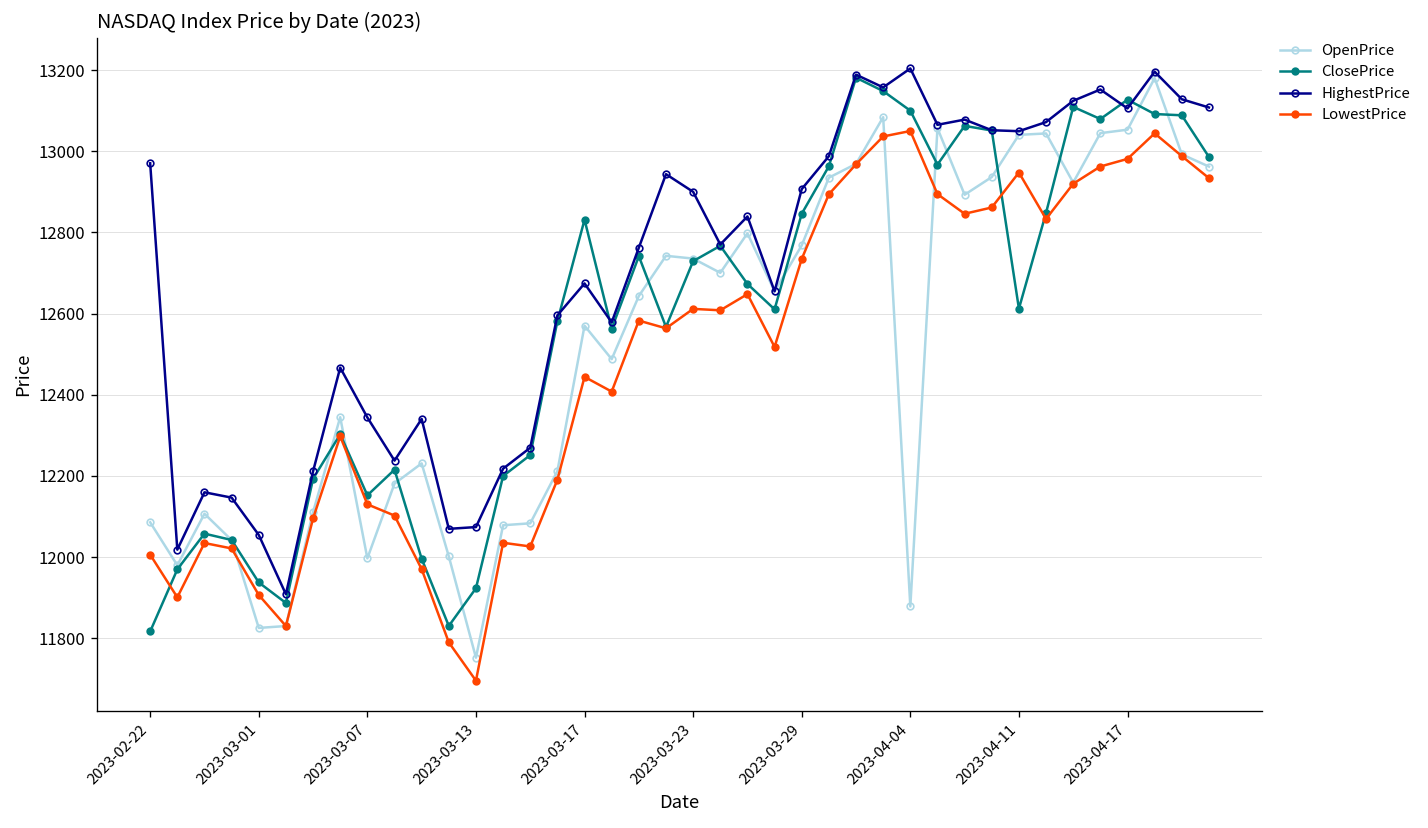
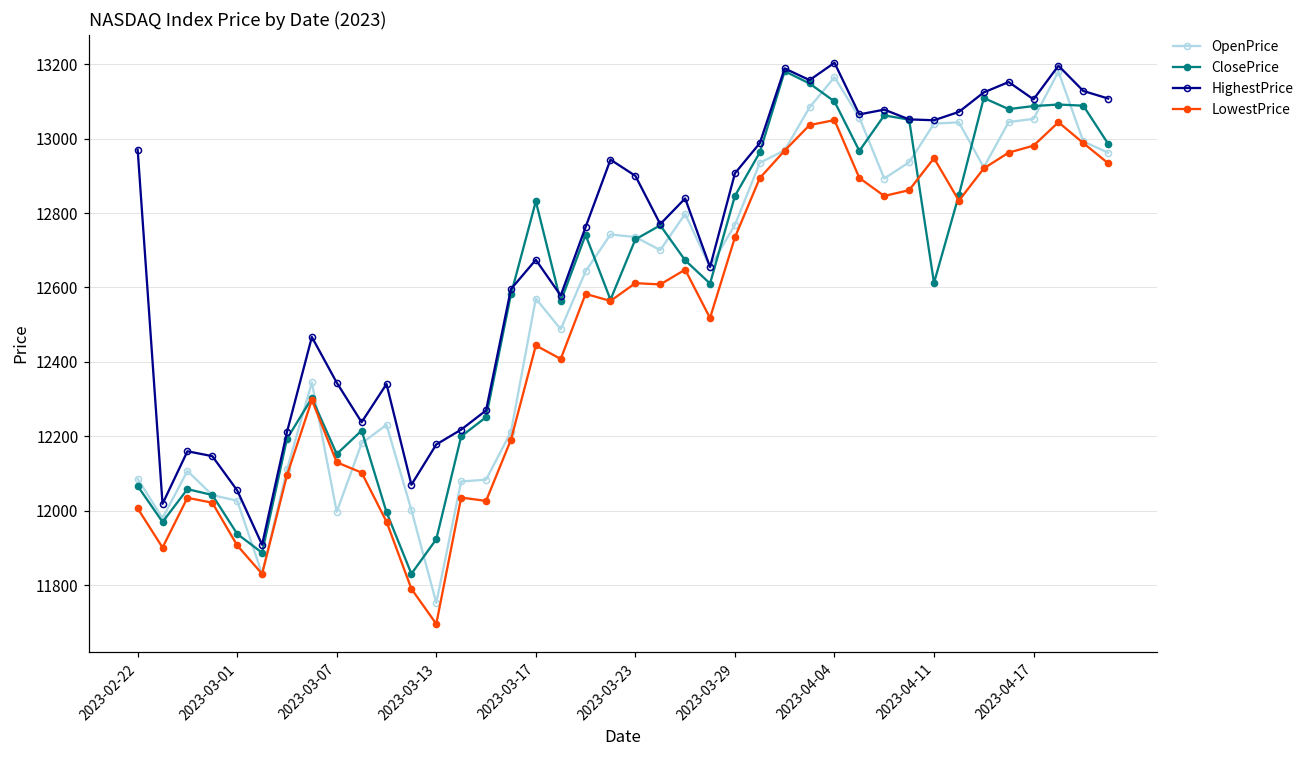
  {
    "OpenPrice": {
      "2023-02-22": 12090,
-     "2023-03-01": 11830,
+     "2023-03-01": 12030,
      "2023-03-07": 12000,
      "2023-03-13": 11750,
      "2023-03-17": 12570,
      "2023-03-29": 12770,
-     "2023-04-04": 11880,
+     "2023-04-04": 13170,
      "2023-04-11": 13040,
      "2023-04-17": 13050
    },
    "ClosePrice": {
-     "2023-02-22": 11820,
+     "2023-02-22": 12070,
      "2023-03-01": 11940,
      "2023-03-07": 12150,
      "2023-03-13": 11920,
      "2023-03-17": 12830,
      "2023-03-29": 12850,
      "2023-04-04": 13100,
      "2023-04-11": 12610,
-     "2023-04-17": 13130
+     "2023-04-17": 13090
    },
    "HighestPrice": {
      "2023-02-22": 12970,
      "2023-03-01": 12050,
      "2023-03-07": 12340,
-     "2023-03-13": 12070,
+     "2023-03-13": 12180,
      "2023-03-17": 12670,
      "2023-03-23": 12900,
      "2023-03-29": 12910,
      "2023-04-04": 13200,
      "2023-04-11": 13050,
      "2023-04-17": 13110
    },
    "LowestPrice": {
      "2023-02-22": 12010,
      "2023-03-01": 11910,
      "2023-03-07": 12130,
      "2023-03-13": 11700,
      "2023-03-17": 12440,
      "2023-03-23": 12610,
      "2023-03-29": 12730,
      "2023-04-04": 13050,
      "2023-04-11": 12950,
      "2023-04-17": 12980
    }
  }
